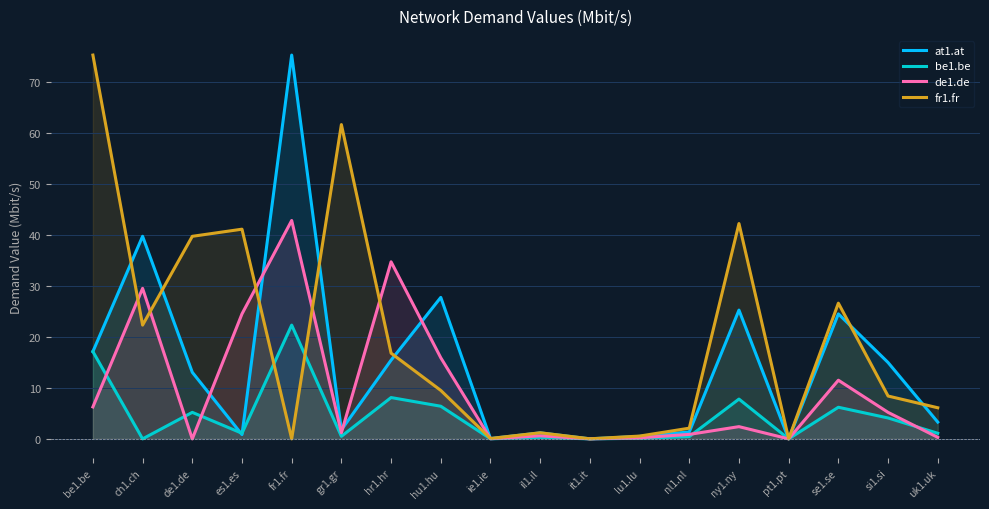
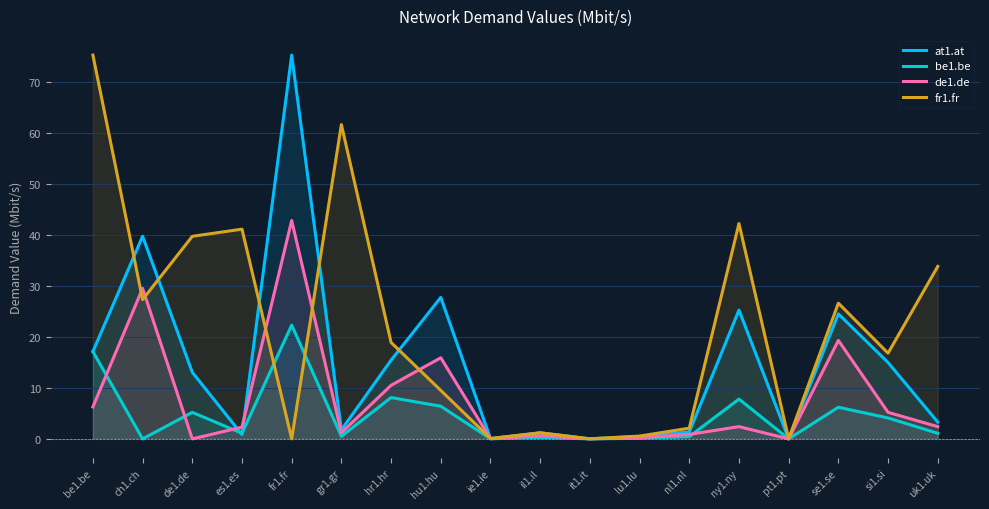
  {
    "de1.de": {
      "be1.be": 6,
      "ch1.ch": 30,
      "de1.de": 0,
-     "es1.es": 25,
+     "es1.es": 2,
      "fr1.fr": 43,
      "gr1.gr": 1,
-     "hr1.hr": 35,
+     "hr1.hr": 11,
      "hu1.hu": 16,
      "ny1.ny": 2,
-     "se1.se": 12,
+     "se1.se": 19,
      "si1.si": 5,
-     "uk1.uk": 0
+     "uk1.uk": 2
    },
    "fr1.fr": {
      "be1.be": 75,
-     "ch1.ch": 22,
+     "ch1.ch": 27,
      "de1.de": 40,
      "es1.es": 41,
      "fr1.fr": 0,
      "gr1.gr": 62,
-     "hr1.hr": 17,
+     "hr1.hr": 19,
      "hu1.hu": 10,
      "nl1.nl": 2,
      "ny1.ny": 42,
      "se1.se": 27,
-     "si1.si": 8,
-     "uk1.uk": 6
+     "si1.si": 17,
+     "uk1.uk": 34
    }
  }
